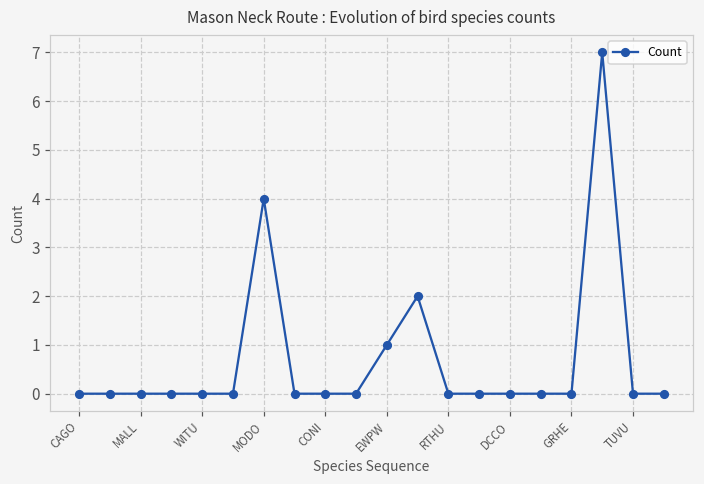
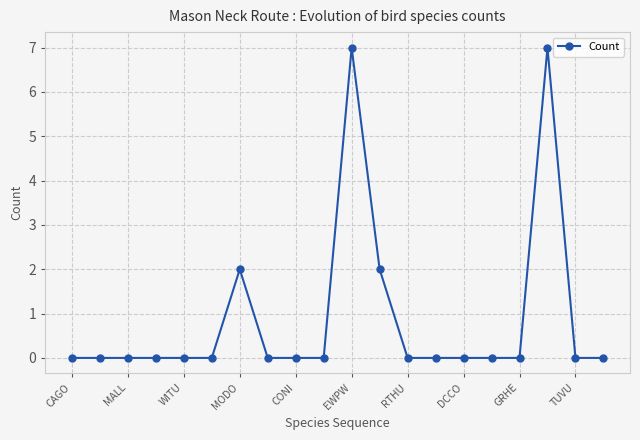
  {
    "CAGO": 0,
    "MALL": 0,
    "WITU": 0,
-   "MODO": 4,
+   "MODO": 2,
    "CONI": 0,
-   "EWPW": 1,
+   "EWPW": 7,
    "RTHU": 0,
    "DCCO": 0,
    "GRHE": 0,
    "TUVU": 0
  }
